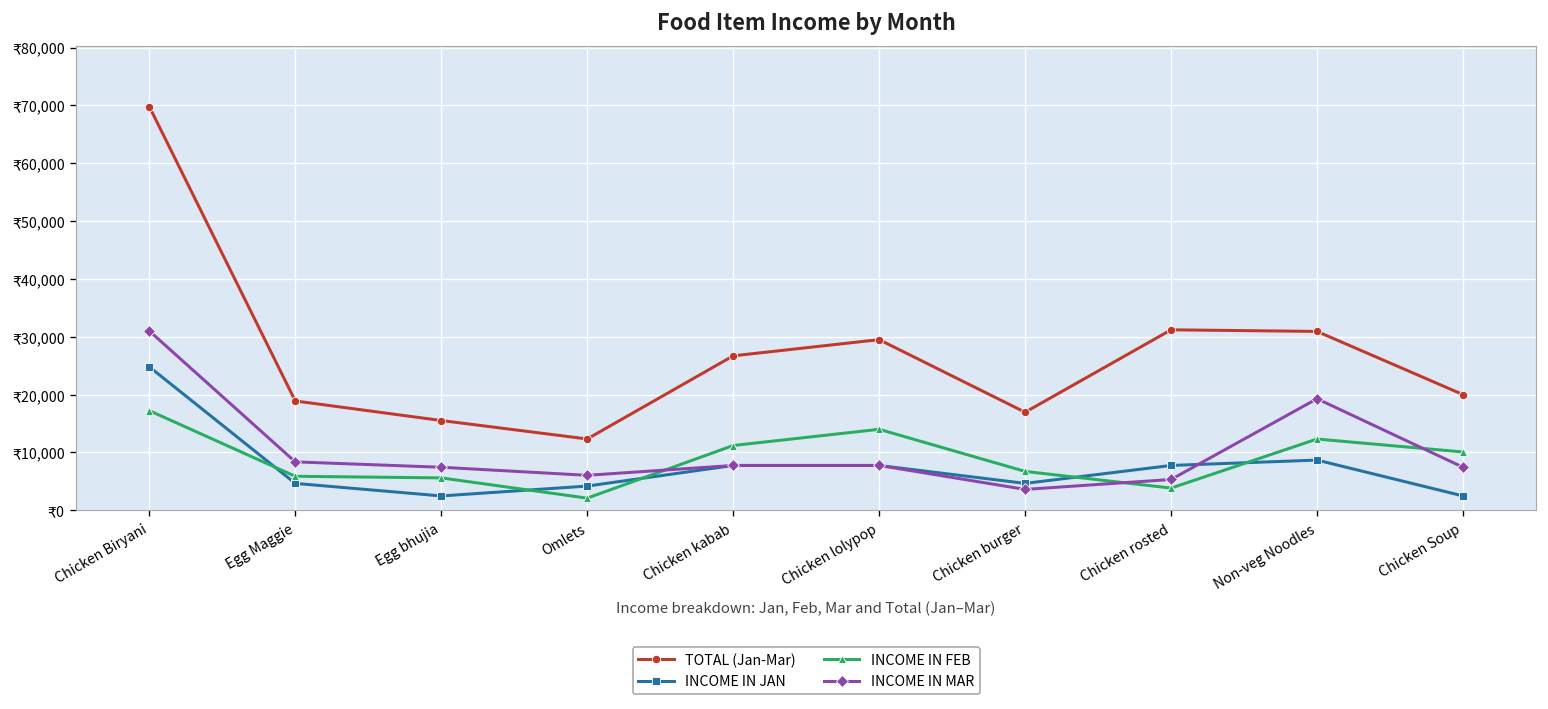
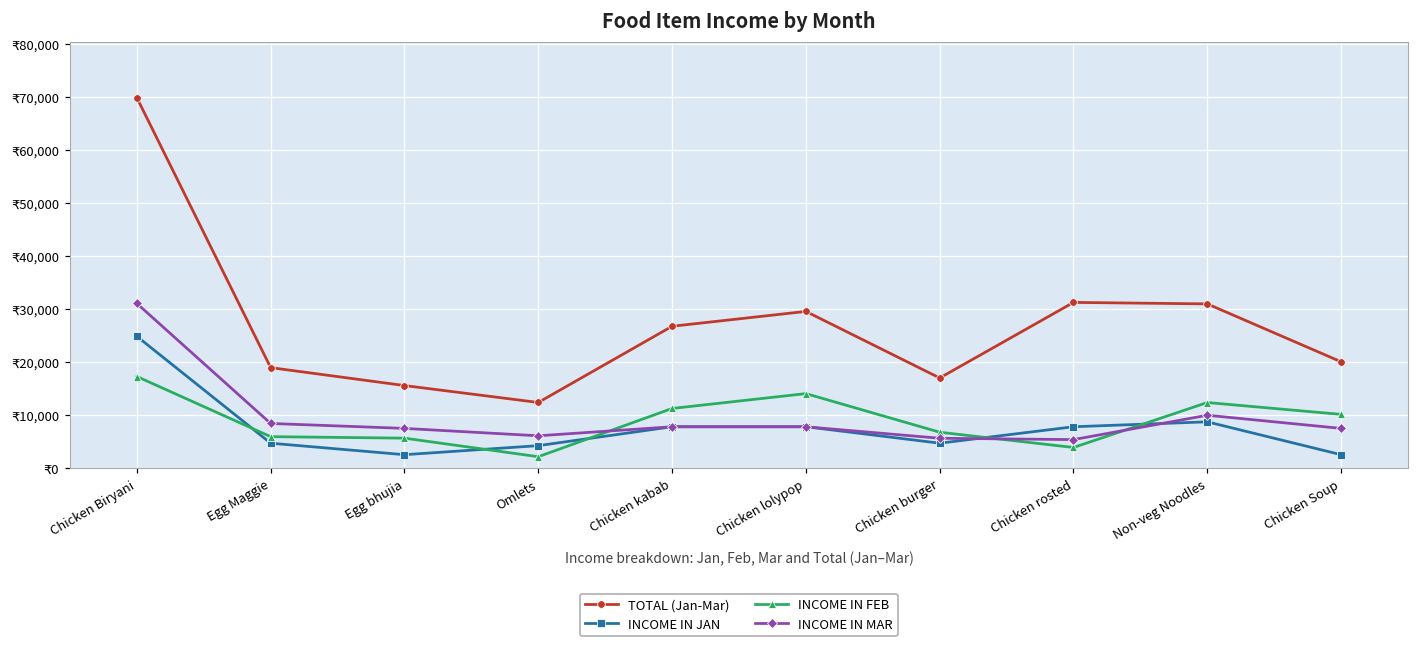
  {
    "TOTAL (Jan-Mar)": {
      "Chicken Biryani": "₹70,000",
      "Egg Maggie": "₹19,000",
      "Egg bhujia": "₹16,000",
      "Omlets": "₹12,000",
      "Chicken kabab": "₹27,000",
      "Chicken lolypop": "₹30,000",
      "Chicken burger": "₹17,000",
      "Chicken rosted": "₹31,000",
      "Non-veg Noodles": "₹31,000",
      "Chicken Soup": "₹20,000"
    },
    "INCOME IN JAN": {
      "Chicken Biryani": "₹25,000",
      "Egg Maggie": "₹5,000",
      "Egg bhujia": "₹2,000",
      "Omlets": "₹4,000",
      "Chicken burger": "₹5,000",
      "Chicken rosted": "₹8,000",
      "Non-veg Noodles": "₹9,000",
      "Chicken Soup": "₹2,000"
    },
    "INCOME IN FEB": {
      "Chicken Biryani": "₹17,000",
      "Egg Maggie": "₹6,000",
      "Egg bhujia": "₹6,000",
      "Omlets": "₹2,000",
      "Chicken kabab": "₹11,000",
      "Chicken lolypop": "₹14,000",
      "Chicken burger": "₹7,000",
      "Chicken rosted": "₹4,000",
      "Non-veg Noodles": "₹12,000",
      "Chicken Soup": "₹10,000"
    },
    "INCOME IN MAR": {
      "Chicken Biryani": "₹31,000",
      "Egg Maggie": "₹8,000",
      "Egg bhujia": "₹7,000",
      "Omlets": "₹6,000",
-     "Chicken burger": "₹4,000",
+     "Chicken burger": "₹6,000",
      "Chicken rosted": "₹5,000",
-     "Non-veg Noodles": "₹19,000",
+     "Non-veg Noodles": "₹10,000",
      "Chicken Soup": "₹7,000"
    }
  }
